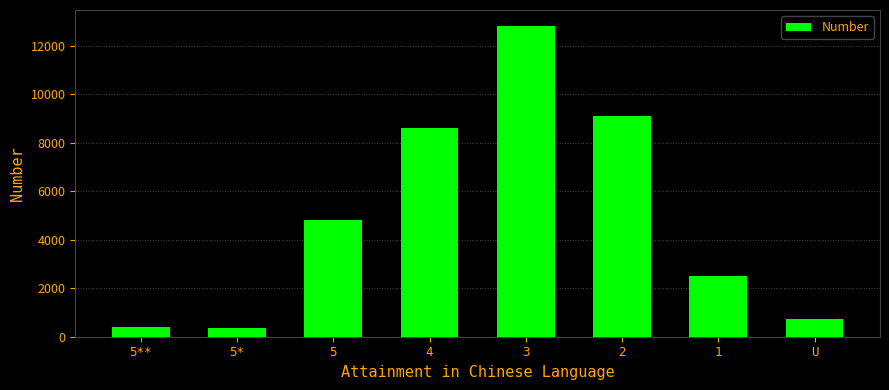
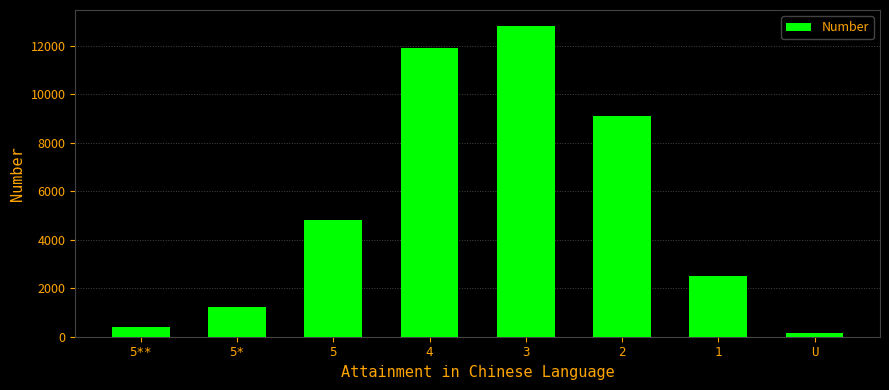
  {
    "5**": 400,
-   "5*": 400,
+   "5*": 1200,
    "5": 4800,
-   "4": 8600,
+   "4": 11900,
    "3": 12800,
    "2": 9100,
    "1": 2500,
-   "U": 700
+   "U": 200
  }
